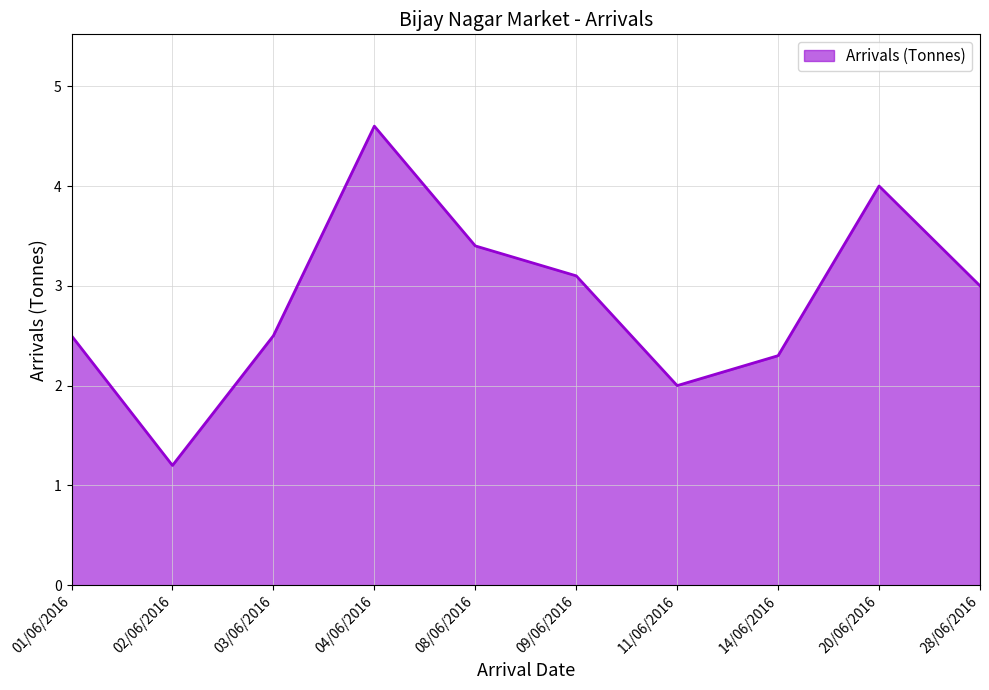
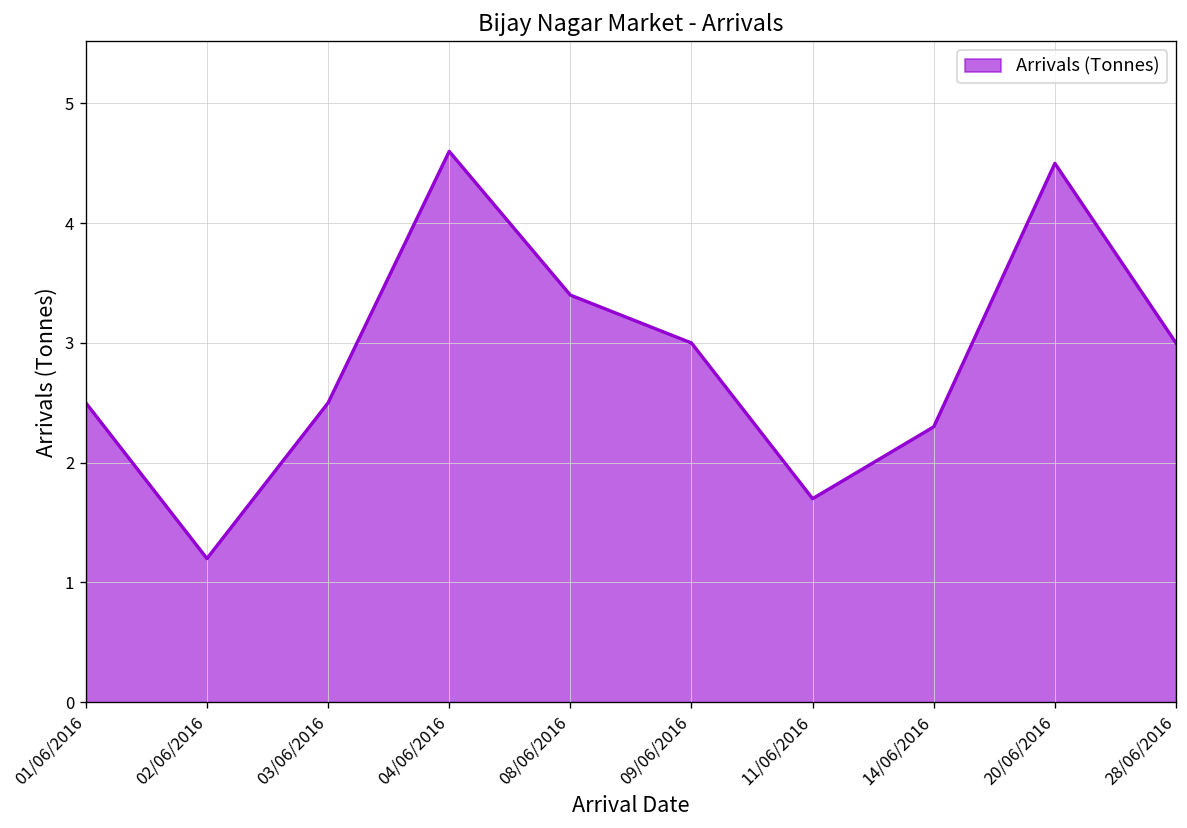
  {
    "01/06/2016": 2.5,
    "02/06/2016": 1.2,
    "03/06/2016": 2.5,
    "04/06/2016": 4.6,
    "08/06/2016": 3.4,
-   "09/06/2016": 3.1,
-   "11/06/2016": 2.0,
+   "09/06/2016": 3.0,
+   "11/06/2016": 1.7,
    "14/06/2016": 2.3,
-   "20/06/2016": 4.0,
+   "20/06/2016": 4.5,
    "28/06/2016": 3.0
  }
